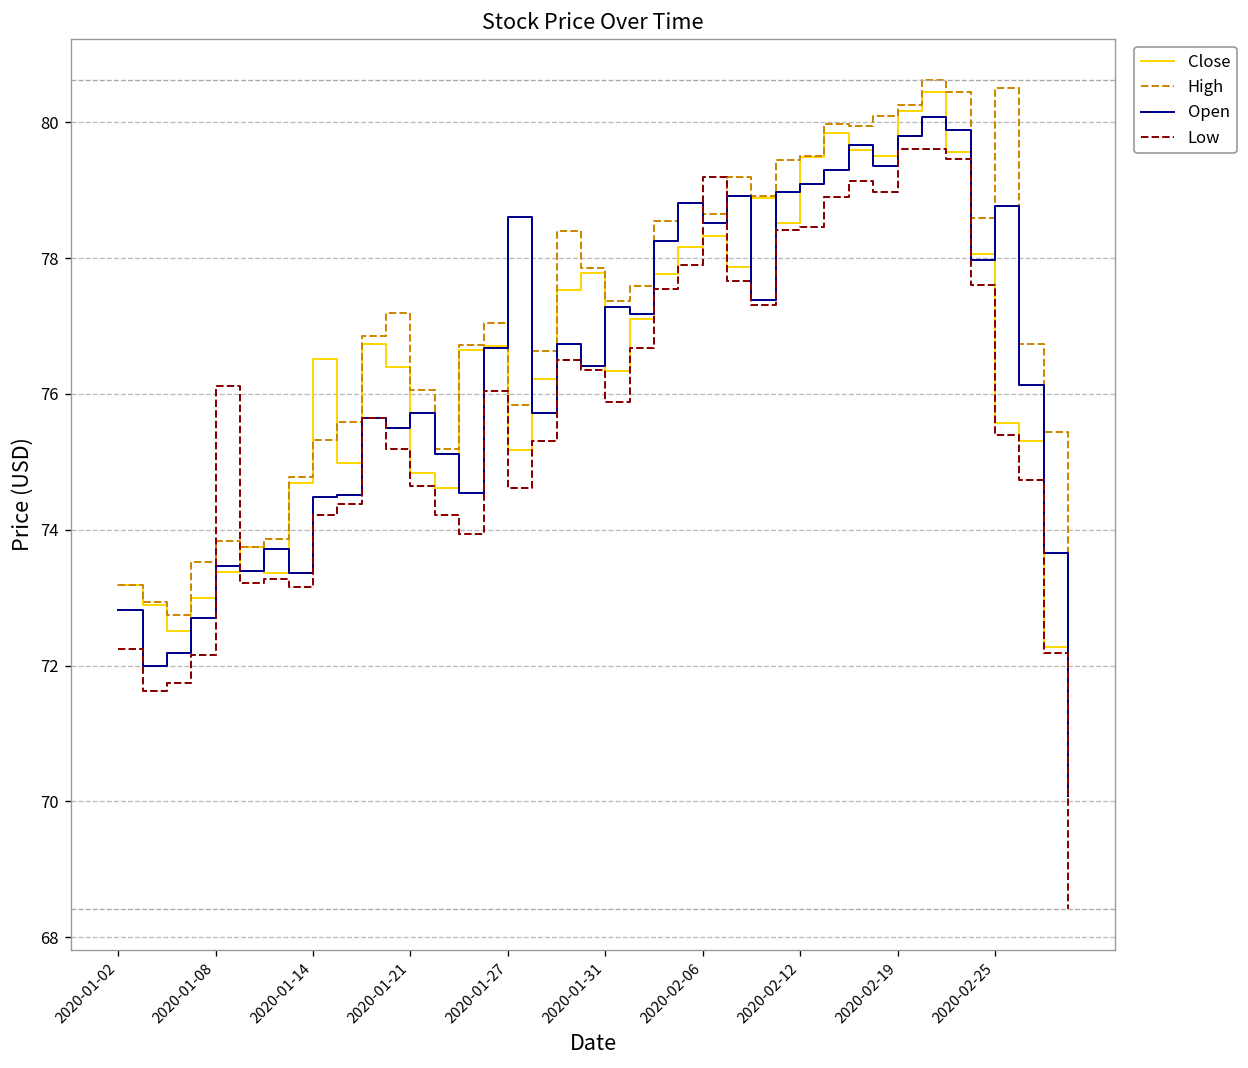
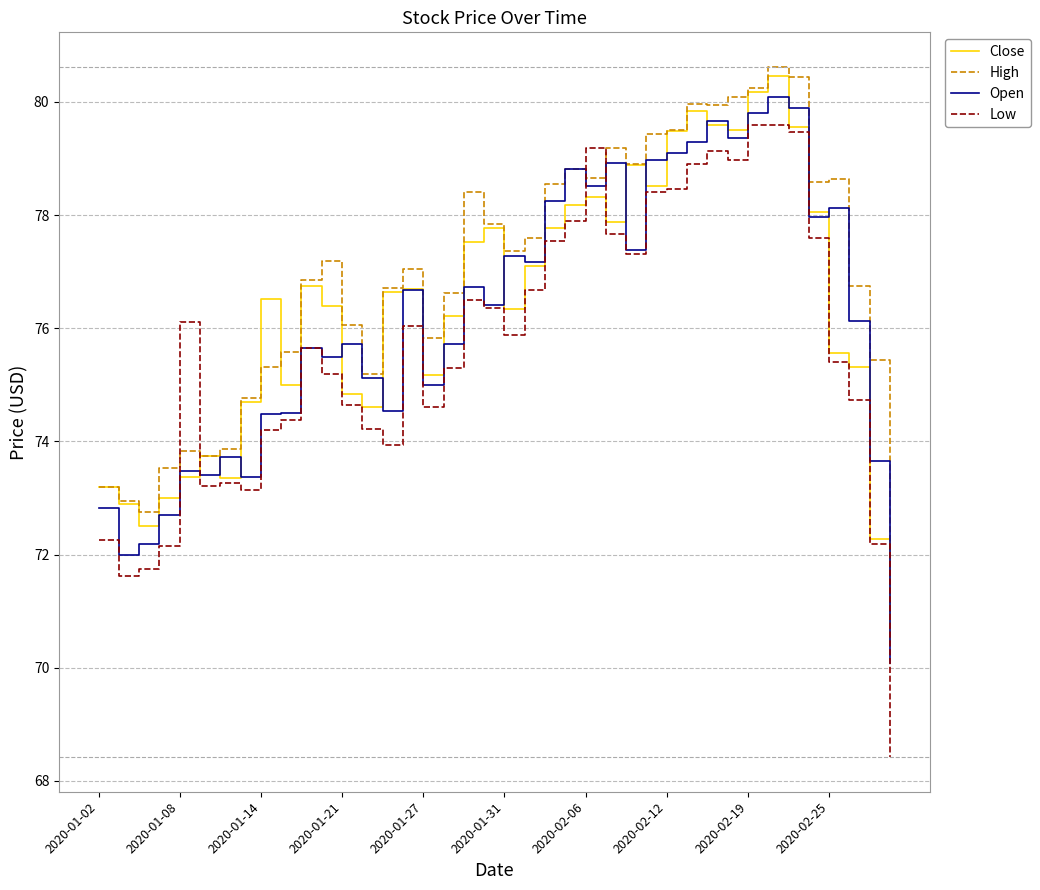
  {
    "Close": {
      "2020-01-08": 73.4,
      "2020-01-14": 76.5,
      "2020-01-21": 74.8,
      "2020-01-27": 75.2,
      "2020-01-31": 76.3,
      "2020-02-06": 78.3,
      "2020-02-19": 80.2,
      "2020-02-25": 75.6
    },
    "High": {
      "2020-01-08": 73.8,
      "2020-01-14": 75.3,
      "2020-01-21": 76.1,
      "2020-01-27": 75.8,
      "2020-01-31": 77.4,
      "2020-02-06": 78.7,
      "2020-02-19": 80.3,
-     "2020-02-25": 80.5
+     "2020-02-25": 78.6
    },
    "Open": {
      "2020-01-02": 72.8,
      "2020-01-08": 73.5,
      "2020-01-14": 74.5,
      "2020-01-21": 75.7,
-     "2020-01-27": 78.6,
+     "2020-01-27": 75.0,
      "2020-01-31": 77.3,
      "2020-02-06": 78.5,
      "2020-02-12": 79.1,
      "2020-02-19": 79.8,
-     "2020-02-25": 78.8
+     "2020-02-25": 78.1
    },
    "Low": {
      "2020-01-02": 72.3,
      "2020-01-08": 76.1,
      "2020-01-14": 74.2,
      "2020-01-21": 74.7,
      "2020-01-27": 74.6,
      "2020-01-31": 75.9,
      "2020-02-06": 79.2,
      "2020-02-12": 78.5,
      "2020-02-19": 79.6,
      "2020-02-25": 75.4
    }
  }
